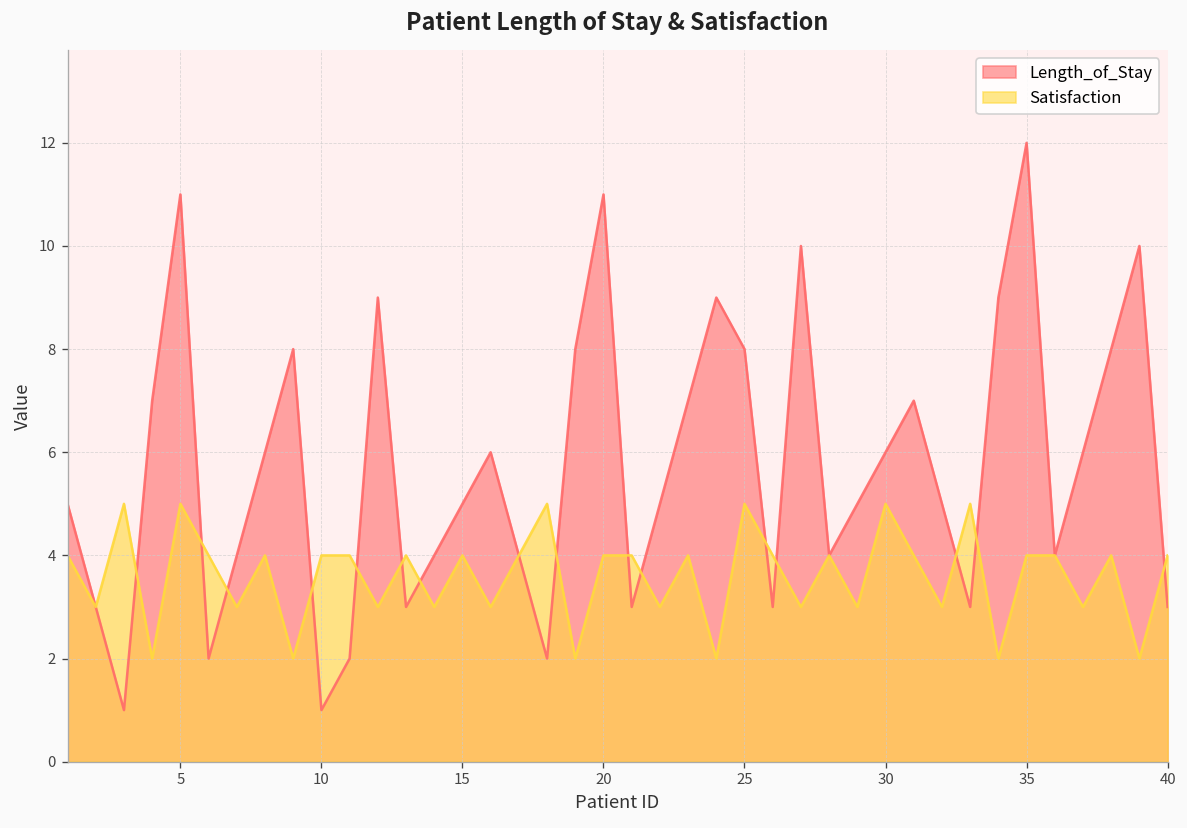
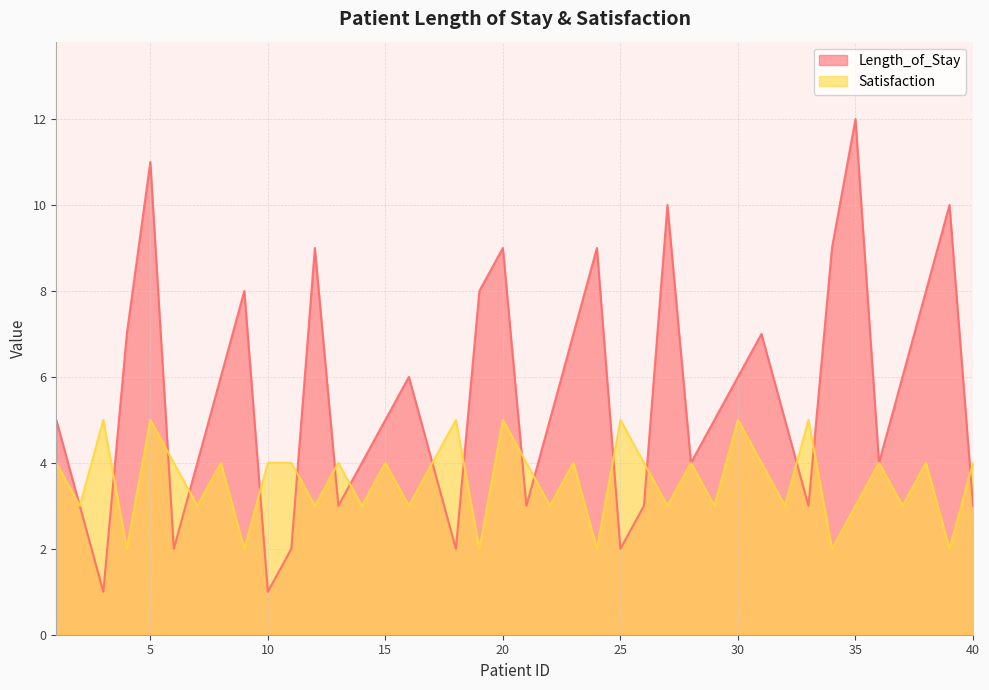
  {
    "Length_of_Stay": {
      "5": 11,
      "10": 1,
      "15": 5,
-     "20": 11,
-     "25": 8,
+     "20": 9,
+     "25": 2,
      "30": 6,
      "35": 12,
      "40": 3
    },
    "Satisfaction": {
      "5": 5,
      "10": 4,
      "15": 4,
-     "20": 4,
+     "20": 5,
      "25": 5,
      "30": 5,
-     "35": 4,
+     "35": 3,
      "40": 4
    }
  }
